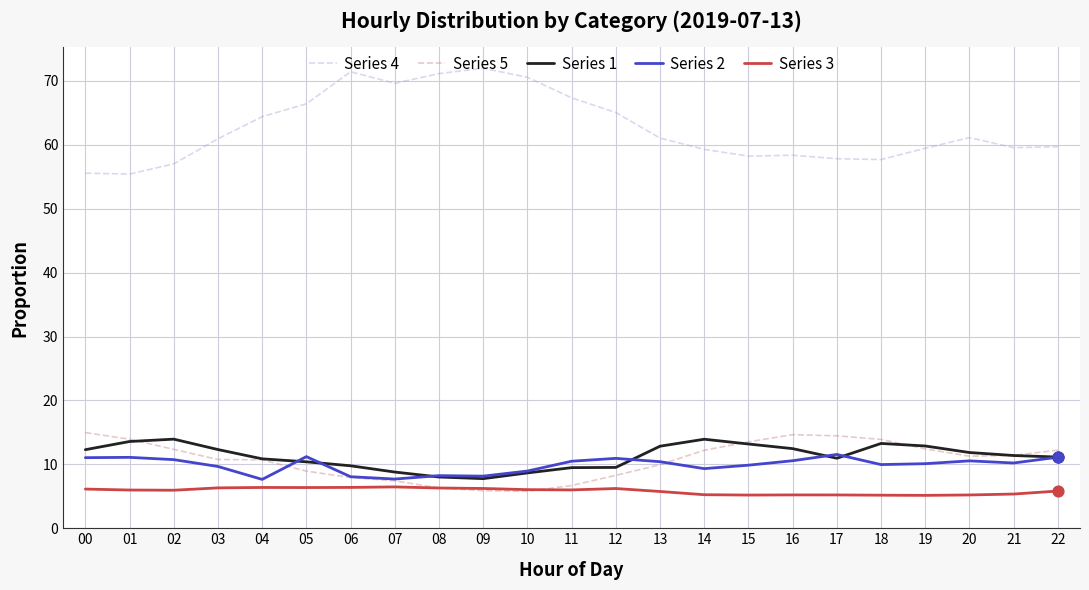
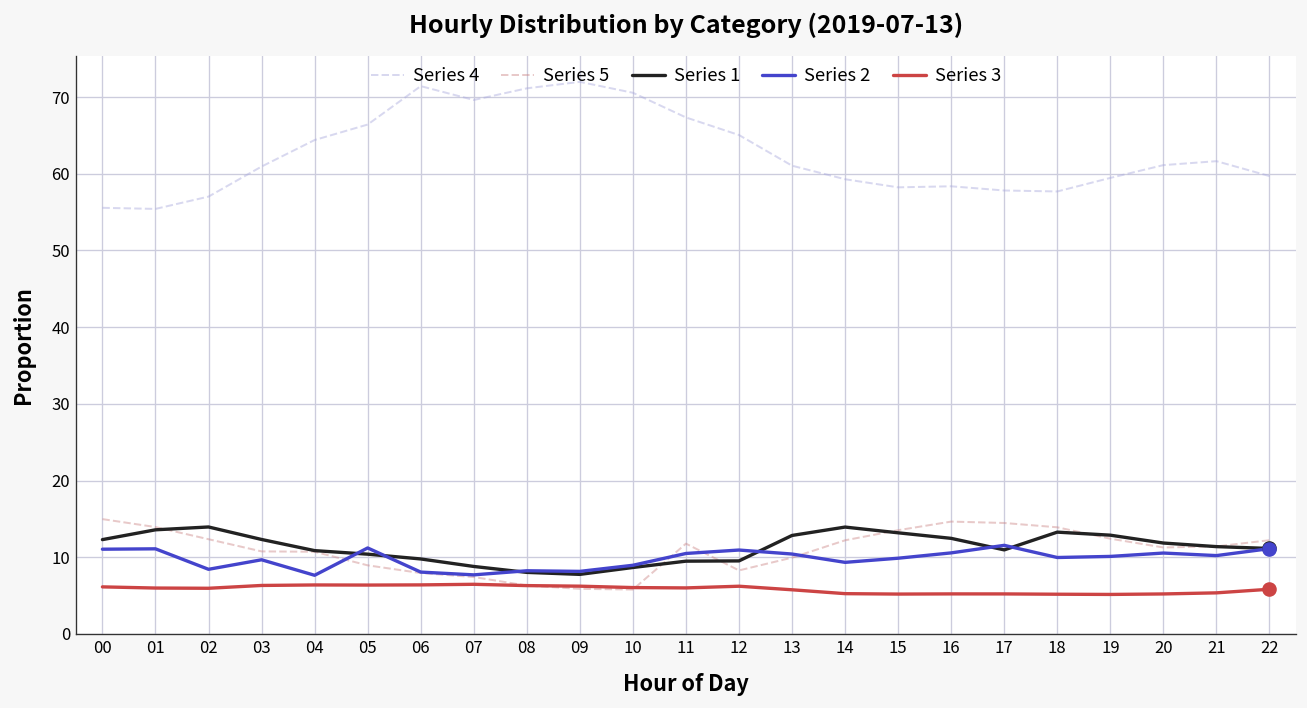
  {
    "Series 4": {
      "00": 56,
      "01": 55,
      "02": 57,
      "03": 61,
      "04": 64,
      "05": 66,
      "06": 71,
      "07": 70,
      "08": 71,
      "09": 72,
      "10": 71,
      "11": 67,
      "12": 65,
      "13": 61,
      "14": 59,
      "15": 58,
      "16": 58,
      "17": 58,
      "18": 58,
      "19": 59,
      "20": 61,
-     "21": 60,
+     "21": 62,
      "22": 60
    },
    "Series 5": {
      "00": 15,
      "02": 12,
      "03": 11,
      "05": 9,
-     "11": 7,
+     "11": 12,
      "12": 8,
      "13": 10,
      "14": 12,
      "16": 15,
      "17": 14,
      "18": 14,
      "19": 12,
      "20": 11,
      "22": 12
    },
    "Series 2": {
      "00": 11,
      "01": 11,
-     "02": 11,
+     "02": 8,
      "03": 10,
      "04": 8,
      "05": 11,
      "09": 8,
      "11": 10,
      "12": 11,
      "13": 10,
      "14": 9,
      "15": 10,
      "16": 11,
      "17": 12,
      "18": 10,
      "19": 10,
      "20": 11,
      "21": 10
    }
  }
